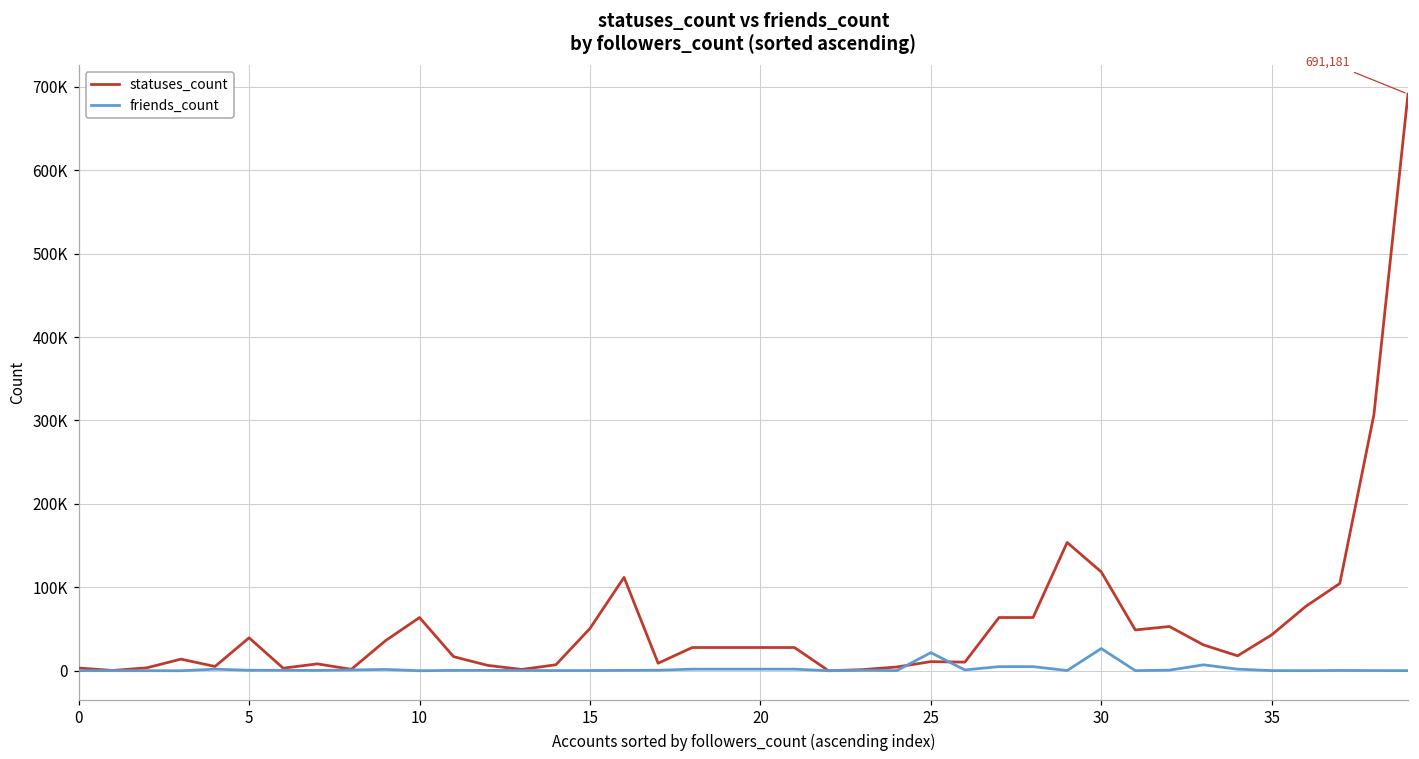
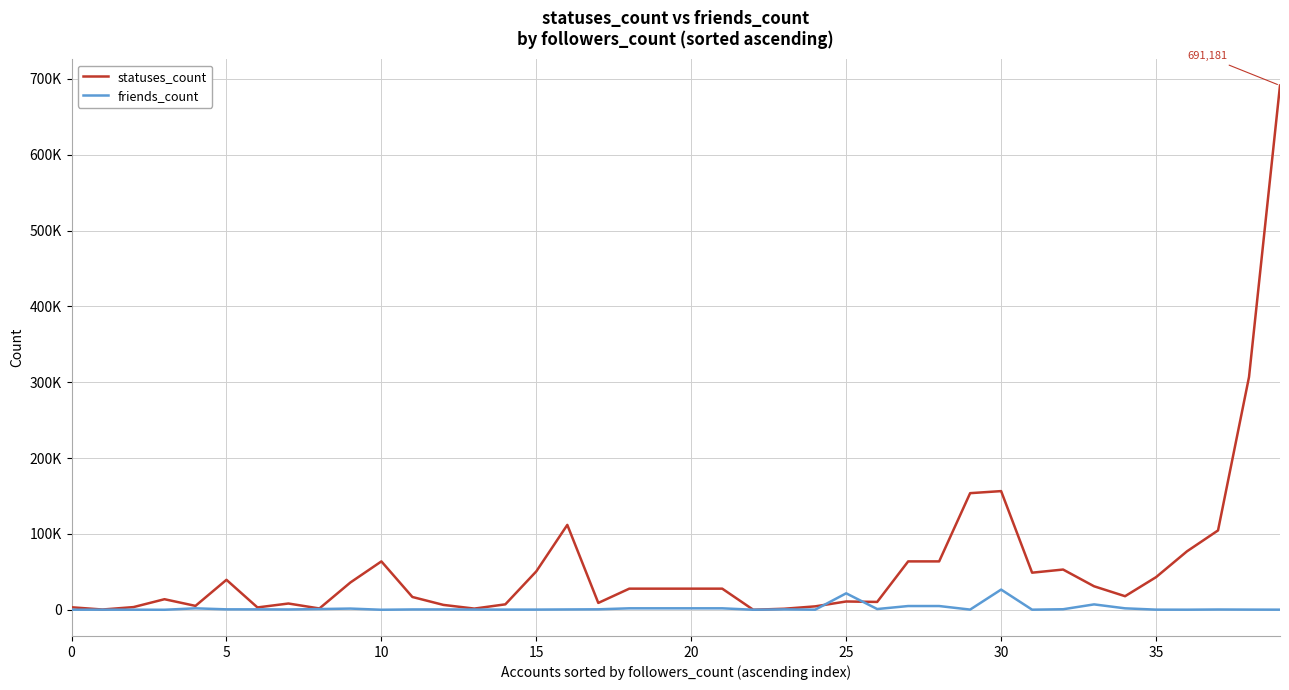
  {
    "statuses_count": {
      "5": 40000,
      "10": 60000,
      "15": 50000,
      "20": 30000,
      "25": 10000,
-     "30": 120000,
+     "30": 160000,
      "35": 40000
    },
    "friends_count": {
      "5": 0,
      "10": 0,
      "15": 0,
      "20": 0,
      "25": 20000,
      "30": 30000,
      "35": 0
    }
  }
